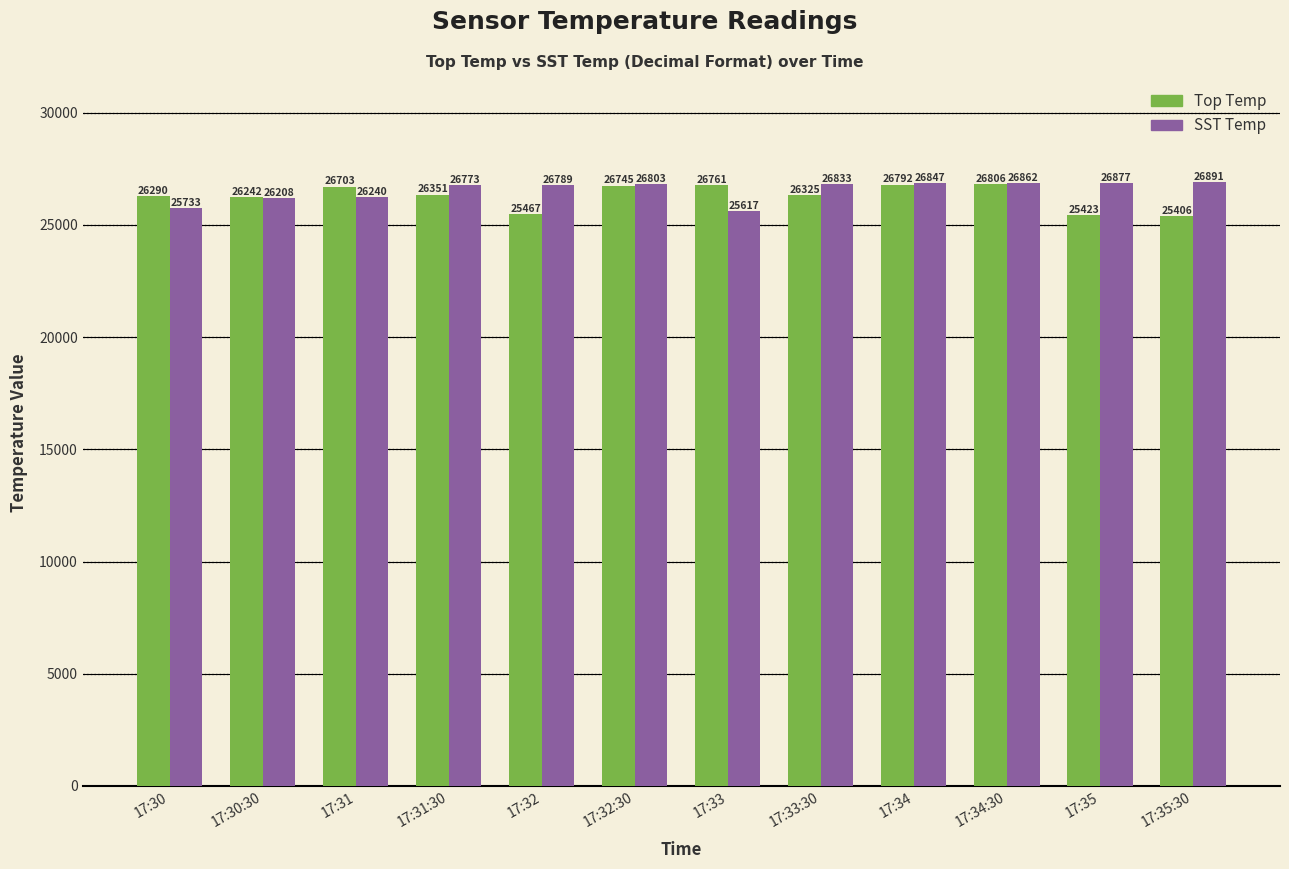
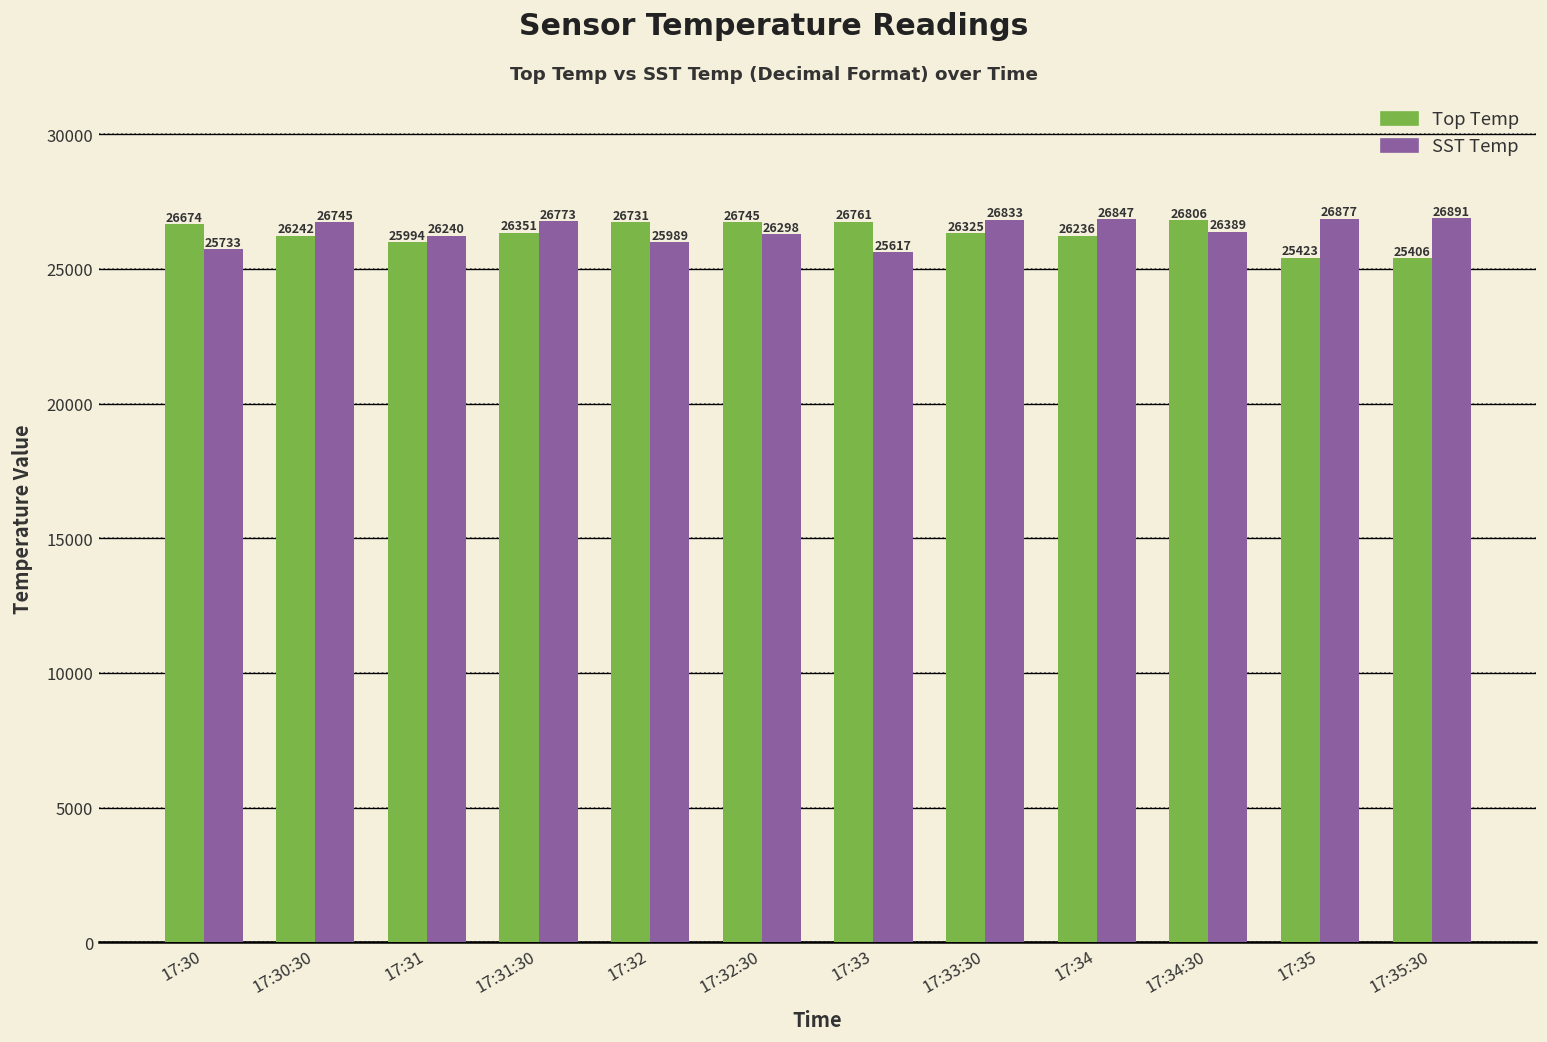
  {
    "Top Temp": {
-     "17:30": 26290,
+     "17:30": 26674,
      "17:30:30": 26242,
-     "17:31": 26703,
+     "17:31": 25994,
      "17:31:30": 26351,
-     "17:32": 25467,
+     "17:32": 26731,
      "17:32:30": 26745,
      "17:33": 26761,
      "17:33:30": 26325,
-     "17:34": 26792,
+     "17:34": 26236,
      "17:34:30": 26806,
      "17:35": 25423,
      "17:35:30": 25406
    },
    "SST Temp": {
      "17:30": 25733,
-     "17:30:30": 26208,
+     "17:30:30": 26745,
      "17:31": 26240,
      "17:31:30": 26773,
-     "17:32": 26789,
-     "17:32:30": 26803,
+     "17:32": 25989,
+     "17:32:30": 26298,
      "17:33": 25617,
      "17:33:30": 26833,
      "17:34": 26847,
-     "17:34:30": 26862,
+     "17:34:30": 26389,
      "17:35": 26877,
      "17:35:30": 26891
    }
  }
